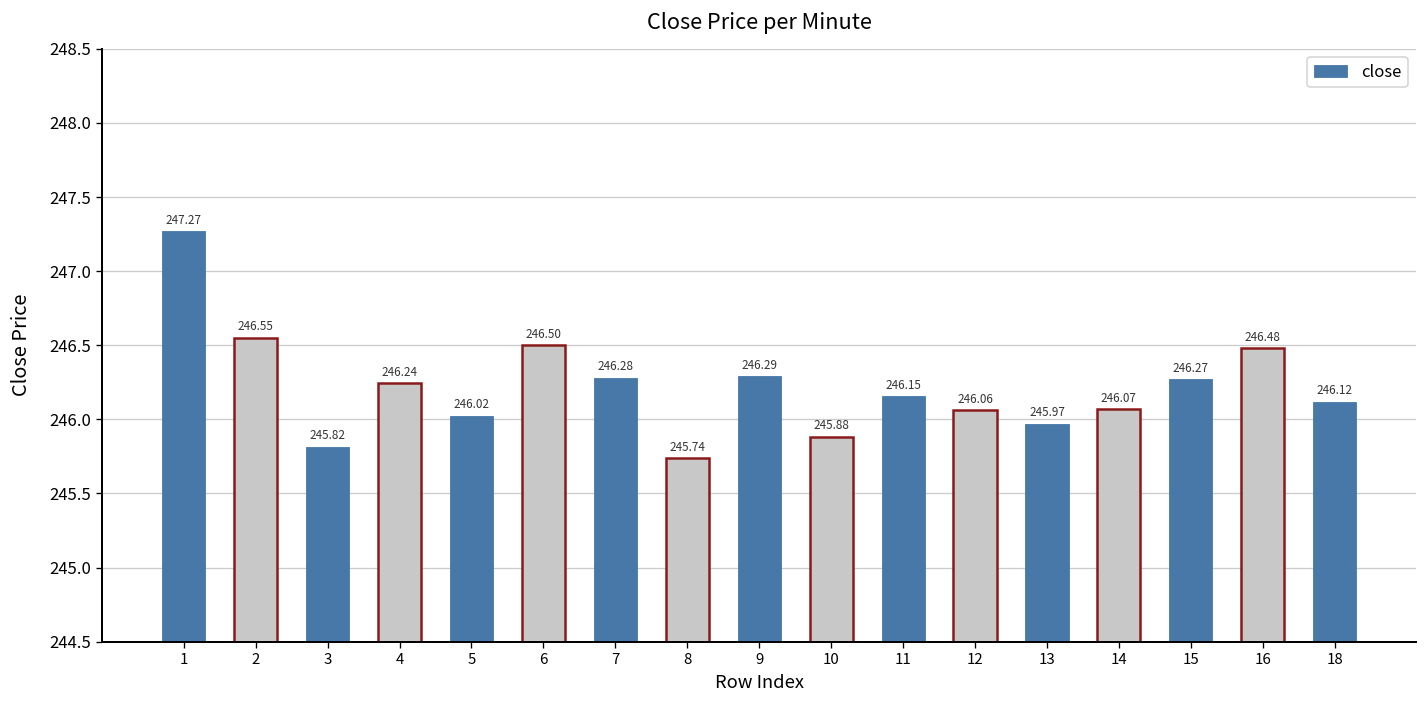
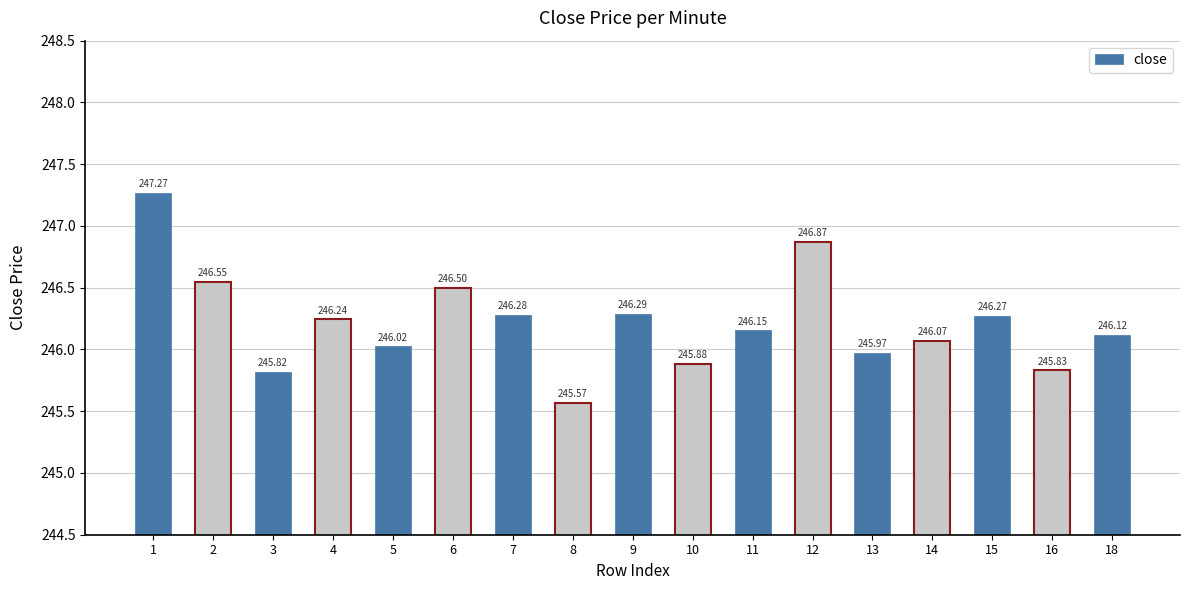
  {
    "1": 247.27,
    "2": 246.55,
    "3": 245.82,
    "4": 246.24,
    "5": 246.02,
    "6": 246.50,
    "7": 246.28,
-   "8": 245.74,
+   "8": 245.57,
    "9": 246.29,
    "10": 245.88,
    "11": 246.15,
-   "12": 246.06,
+   "12": 246.87,
    "13": 245.97,
    "14": 246.07,
    "15": 246.27,
-   "16": 246.48,
+   "16": 245.83,
    "18": 246.12
  }
